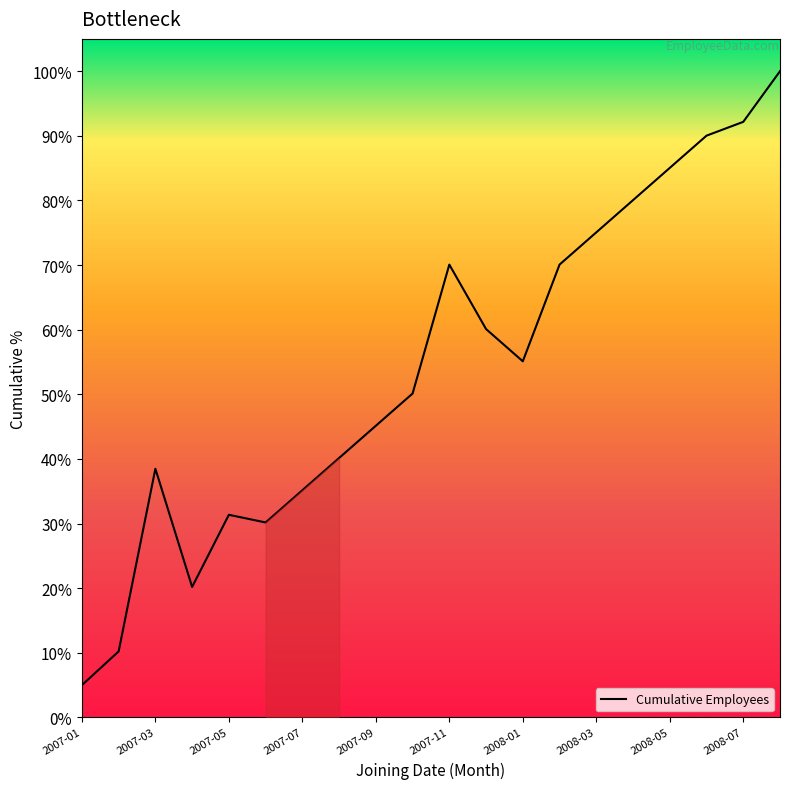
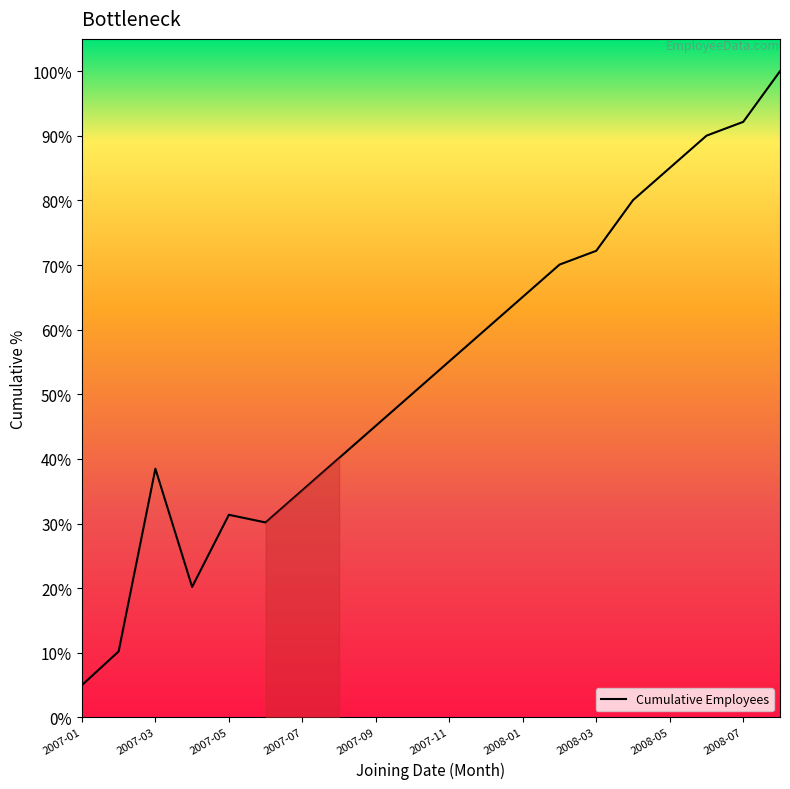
  {
    "Cumulative Employees": {
      "2007-01": "5%",
      "2007-03": "38%",
      "2007-05": "31%",
      "2007-09": "45%",
-     "2007-11": "70%",
-     "2008-01": "55%",
-     "2008-03": "75%",
+     "2007-11": "55%",
+     "2008-01": "65%",
+     "2008-03": "72%",
      "2008-05": "85%",
      "2008-07": "92%"
    }
  }
